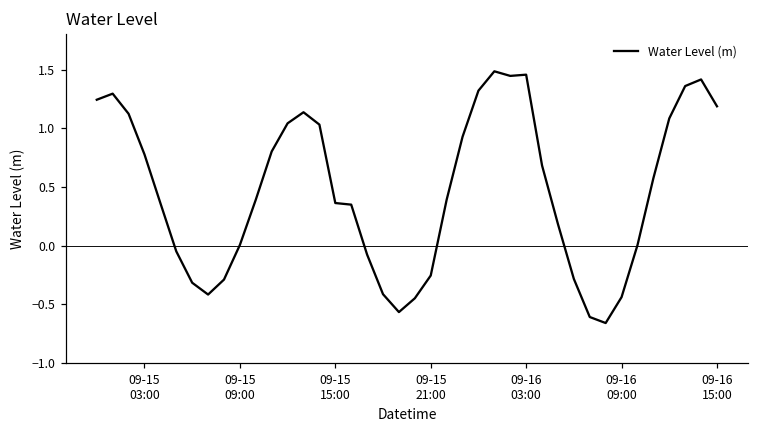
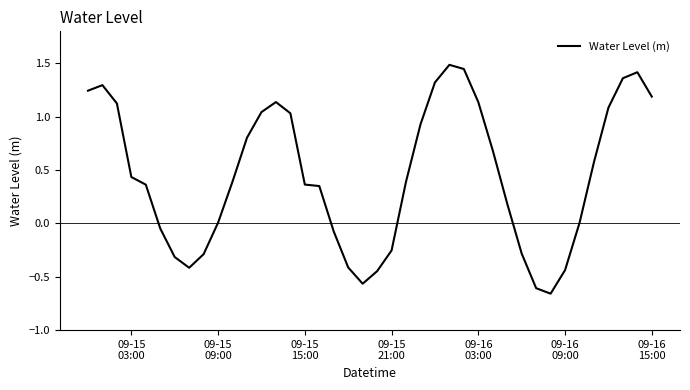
  {
-   "09-15 03:00": 0.78,
+   "09-15 03:00": 0.43,
    "09-15 09:00": 0.01,
    "09-15 15:00": 0.36,
    "09-15 21:00": -0.25,
-   "09-16 03:00": 1.46,
+   "09-16 03:00": 1.14,
    "09-16 09:00": -0.44,
    "09-16 15:00": 1.19
  }
